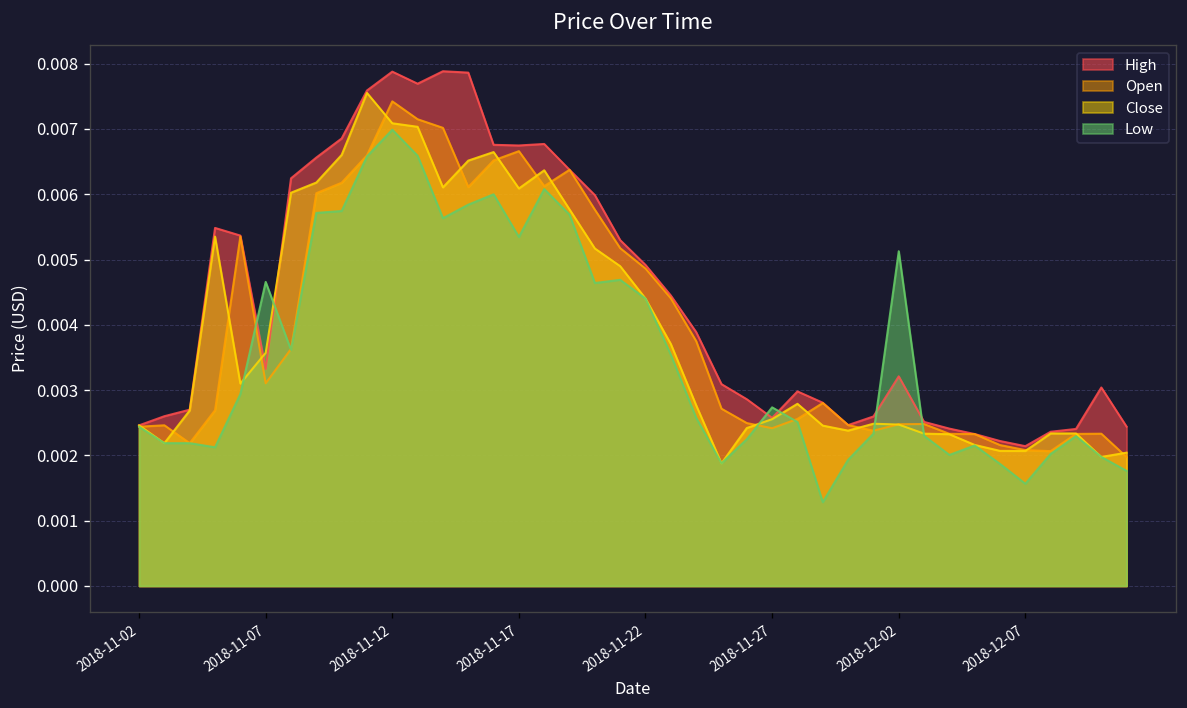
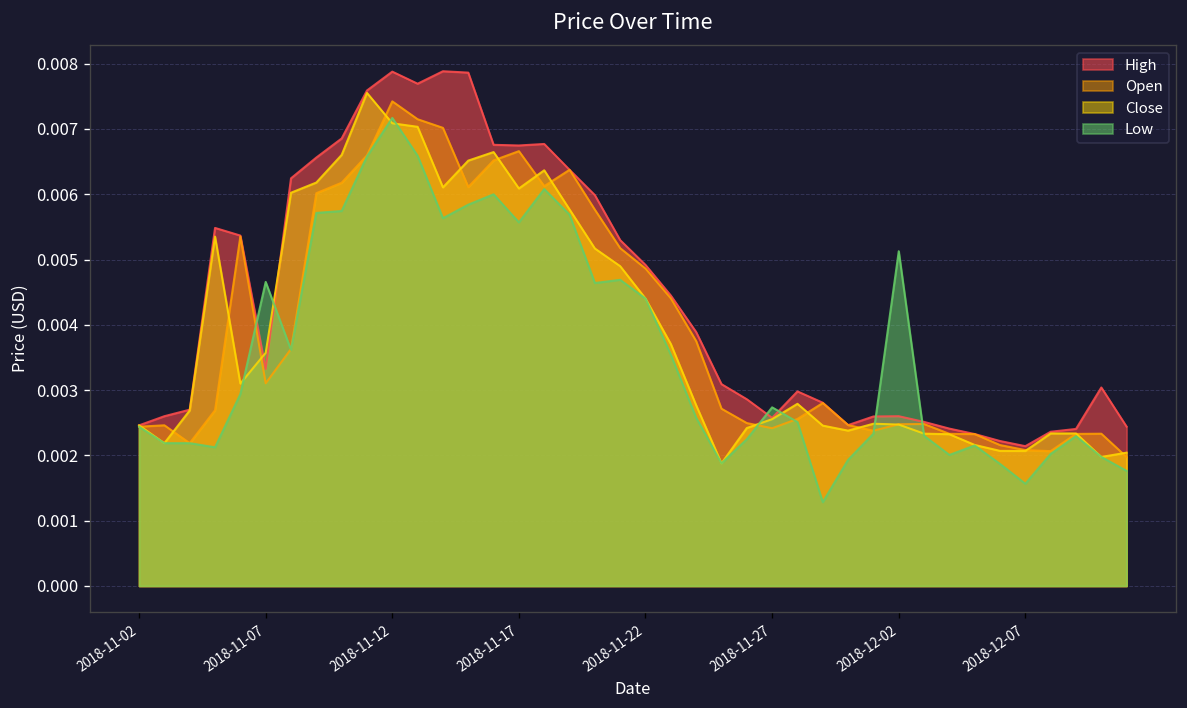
  {
    "High": {
      "2018-11-07": 0.0033,
      "2018-11-12": 0.0079,
      "2018-11-17": 0.0067,
      "2018-11-22": 0.0049,
-     "2018-12-02": 0.0032,
+     "2018-12-02": 0.0026,
      "2018-12-07": 0.0021
    },
    "Low": {
      "2018-11-07": 0.0047,
-     "2018-11-12": 0.0070,
-     "2018-11-17": 0.0053,
+     "2018-11-12": 0.0072,
+     "2018-11-17": 0.0056,
      "2018-11-27": 0.0027,
      "2018-12-02": 0.0051,
      "2018-12-07": 0.0016
    }
  }
